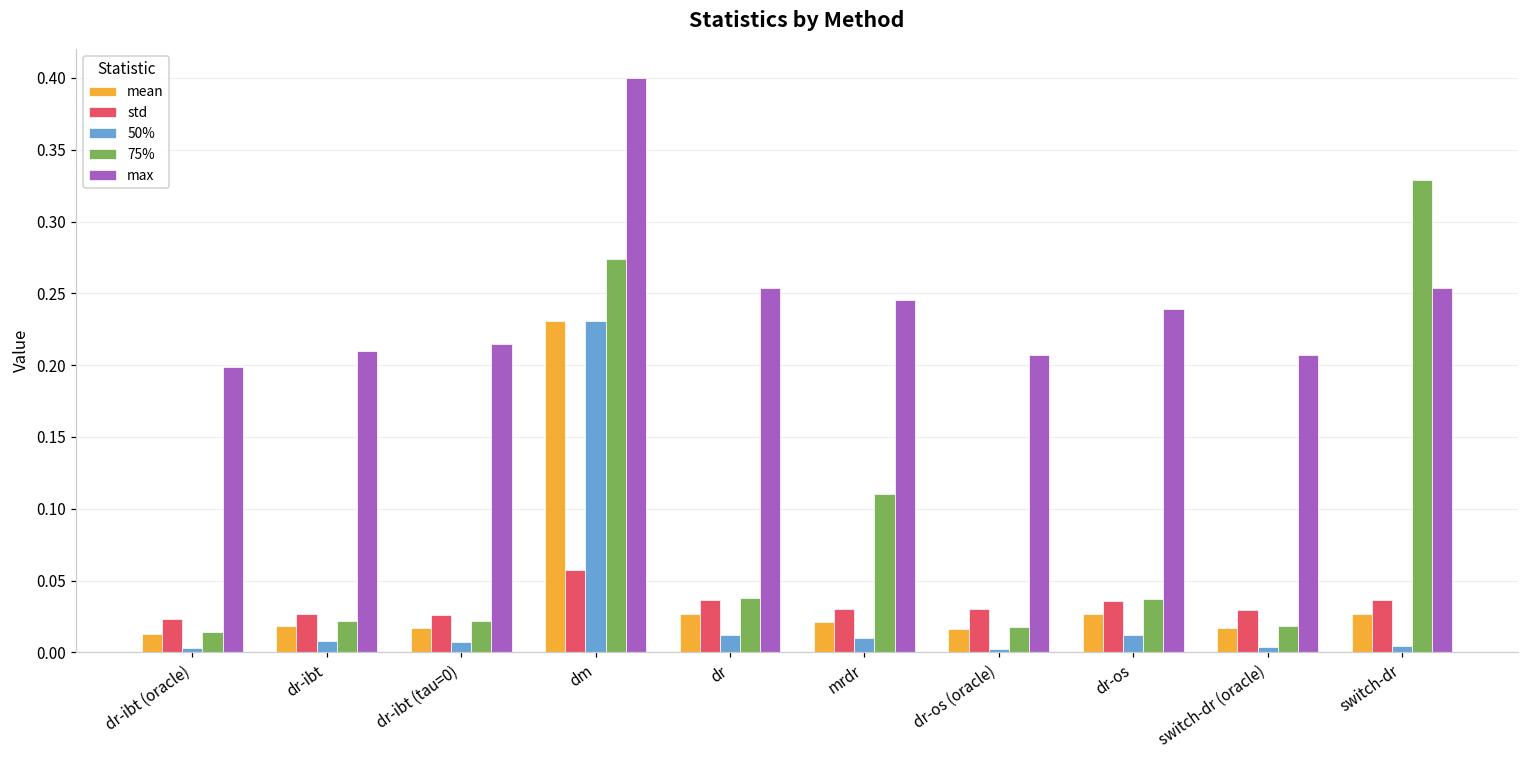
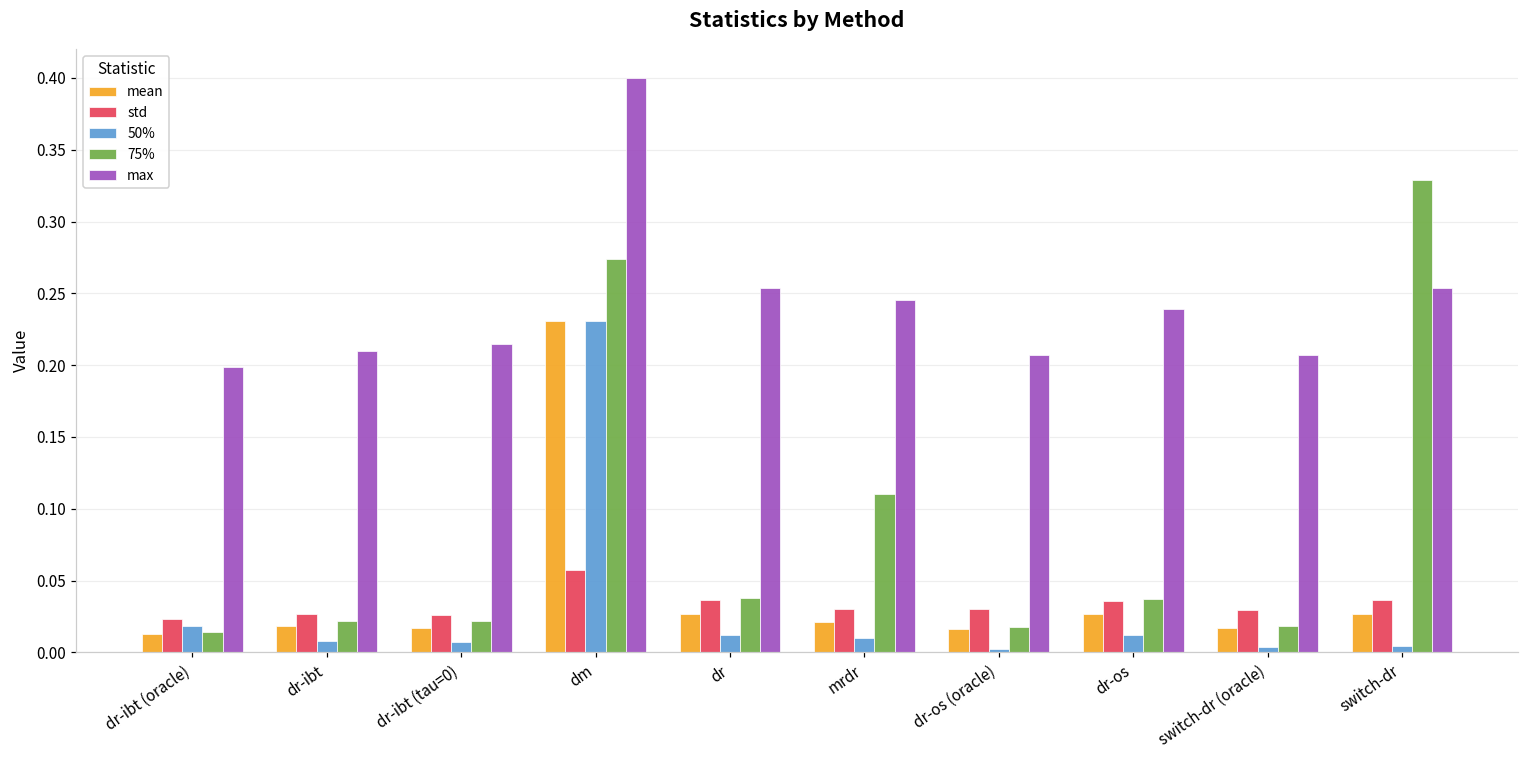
  {
    "mean": {
      "dr-ibt (oracle)": 0.013,
      "dr-ibt": 0.018,
      "dr-ibt (tau=0)": 0.017,
      "dm": 0.231,
      "dr": 0.027,
      "mrdr": 0.021,
      "dr-os (oracle)": 0.016,
      "dr-os": 0.026,
      "switch-dr (oracle)": 0.017,
      "switch-dr": 0.027
    },
    "std": {
      "dr-ibt (oracle)": 0.023,
      "dr-ibt": 0.027,
      "dr-ibt (tau=0)": 0.026,
      "dm": 0.058,
      "dr": 0.037,
      "mrdr": 0.030,
      "dr-os (oracle)": 0.031,
      "dr-os": 0.036,
      "switch-dr (oracle)": 0.030,
      "switch-dr": 0.037
    },
    "50%": {
-     "dr-ibt (oracle)": 0.003,
+     "dr-ibt (oracle)": 0.019,
      "dr-ibt": 0.008,
      "dr-ibt (tau=0)": 0.007,
      "dm": 0.231,
      "dr": 0.012,
      "mrdr": 0.010,
      "dr-os (oracle)": 0.002,
      "dr-os": 0.012,
      "switch-dr (oracle)": 0.004,
      "switch-dr": 0.005
    },
    "75%": {
      "dr-ibt (oracle)": 0.014,
      "dr-ibt": 0.022,
      "dr-ibt (tau=0)": 0.022,
      "dm": 0.274,
      "dr": 0.038,
      "mrdr": 0.110,
      "dr-os (oracle)": 0.018,
      "dr-os": 0.037,
      "switch-dr (oracle)": 0.018,
      "switch-dr": 0.329
    },
    "max": {
      "dr-ibt (oracle)": 0.198,
      "dr-ibt": 0.210,
      "dr-ibt (tau=0)": 0.215,
      "dm": 0.400,
      "dr": 0.254,
      "mrdr": 0.246,
      "dr-os (oracle)": 0.207,
      "dr-os": 0.239,
      "switch-dr (oracle)": 0.207,
      "switch-dr": 0.254
    }
  }
